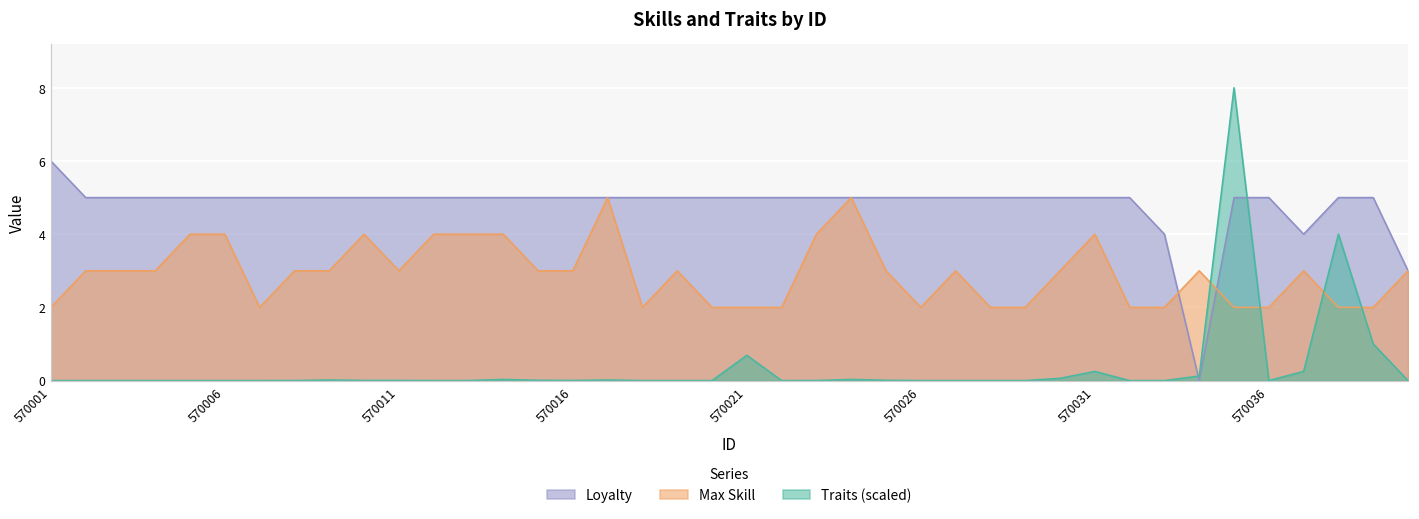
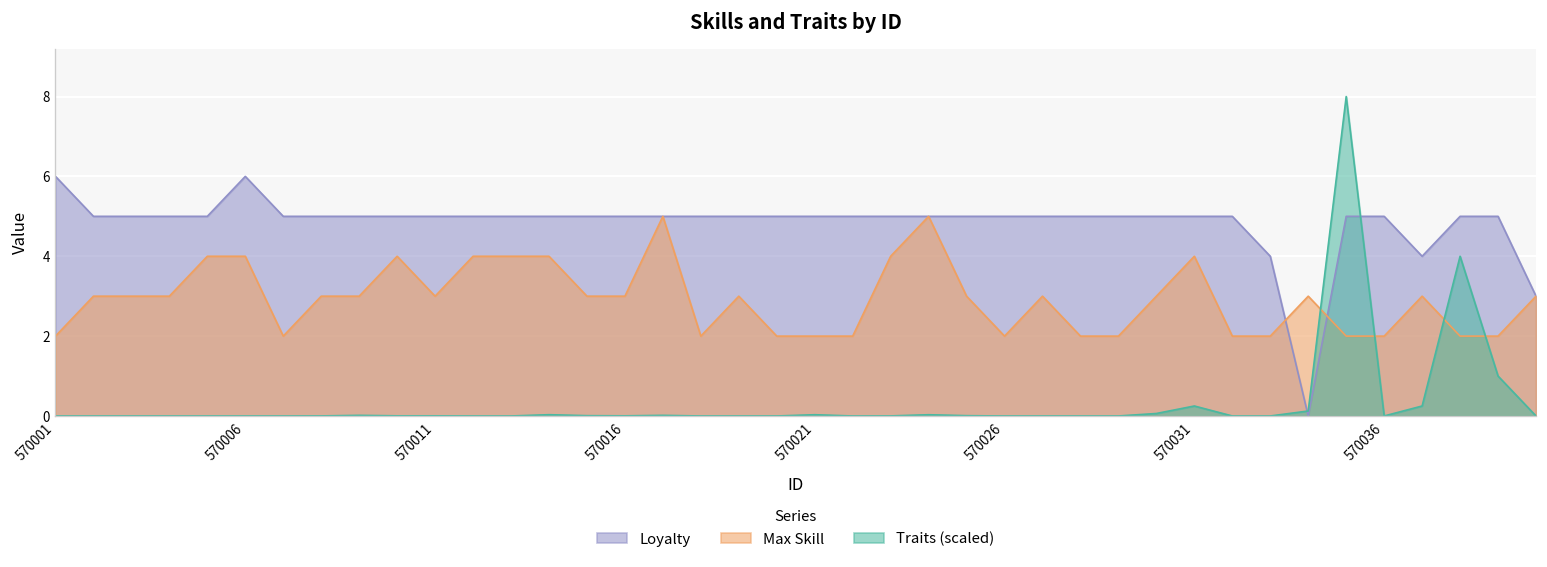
  {
    "Loyalty": {
      "570001": 6,
-     "570006": 5,
+     "570006": 6,
      "570011": 5,
      "570016": 5,
      "570021": 5,
      "570026": 5,
      "570031": 5,
      "570036": 5
    },
    "Max Skill": {
      "570001": 2.0,
      "570006": 4.0,
      "570011": 3.0,
      "570016": 3.0,
      "570021": 2.0,
      "570026": 2.0,
      "570031": 4.0,
      "570036": 2.0
    },
    "Traits (scaled)": {
      "570001": 0.0,
      "570006": 0.0,
      "570011": 0.0,
      "570016": 0.0,
-     "570021": 0.7,
+     "570021": 0.0,
      "570026": 0.0,
      "570031": 0.3,
      "570036": 0.0
    }
  }
